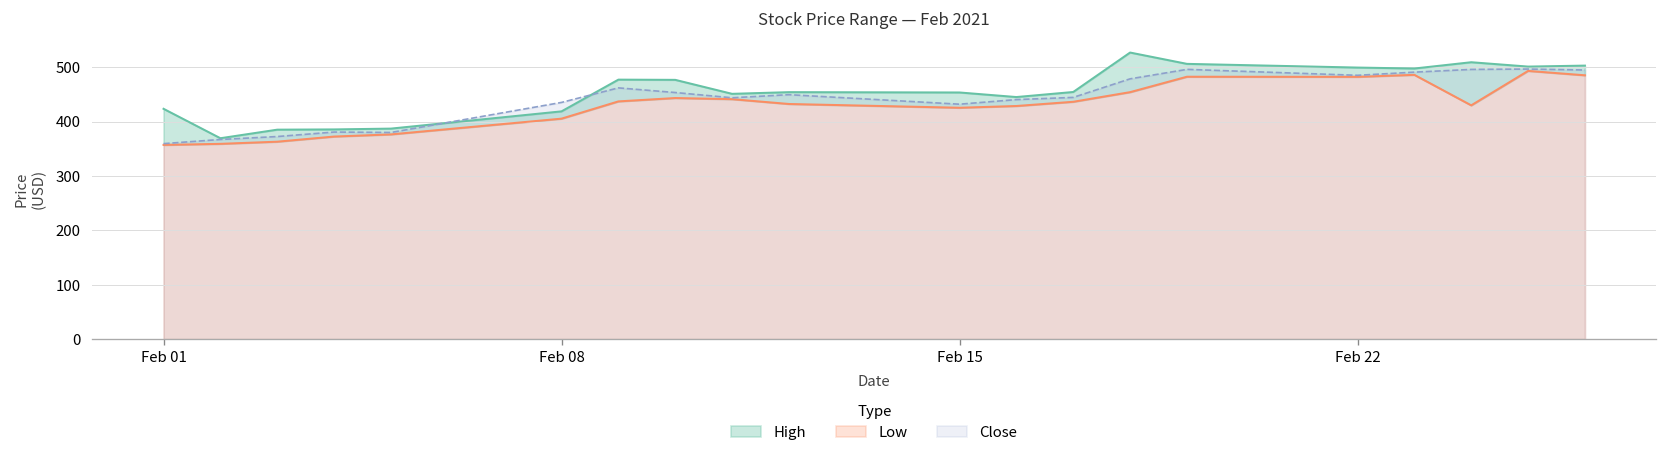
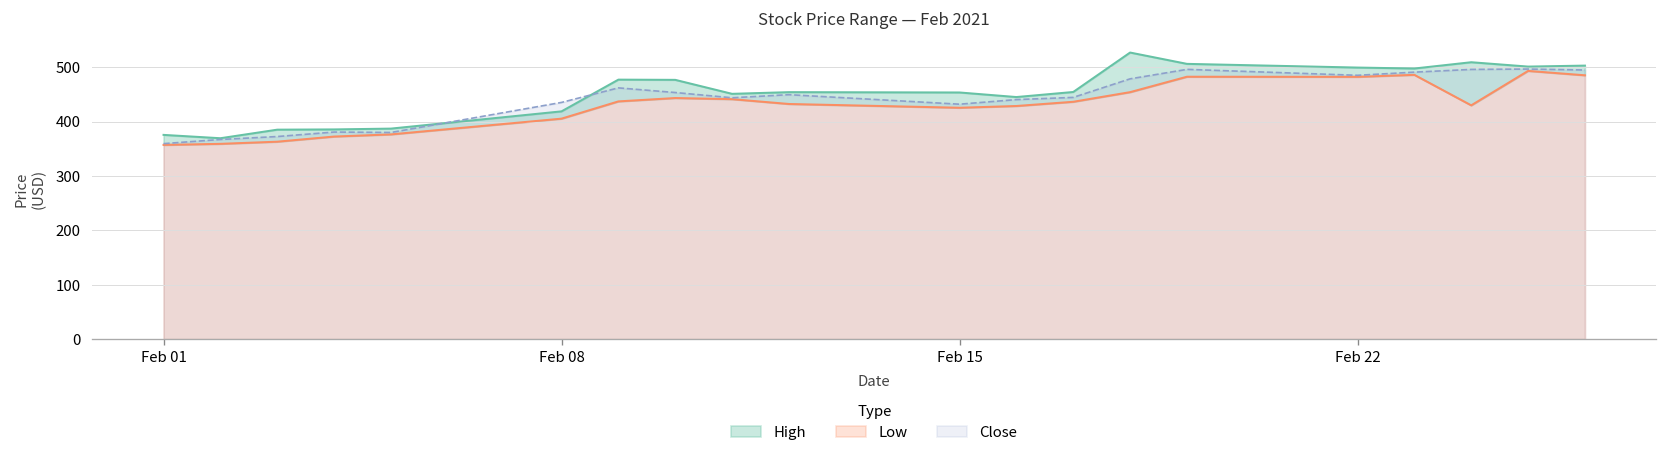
  {
    "High": {
-     "Feb 01": 420,
+     "Feb 01": 380,
      "Feb 08": 420,
      "Feb 15": 450,
      "Feb 22": 500
    }
  }
